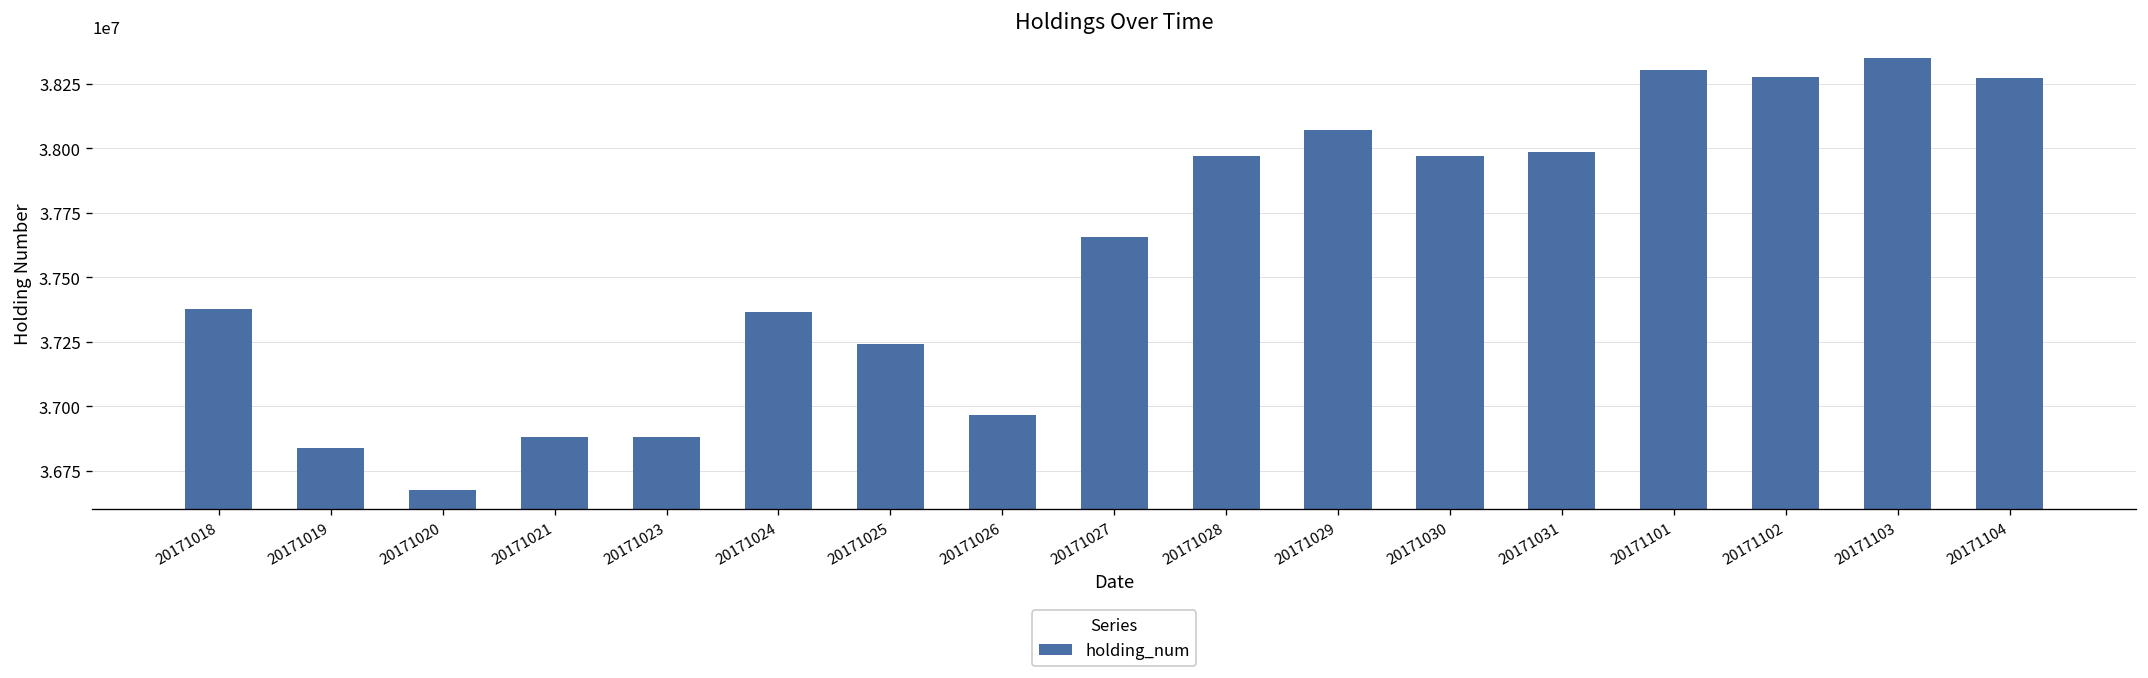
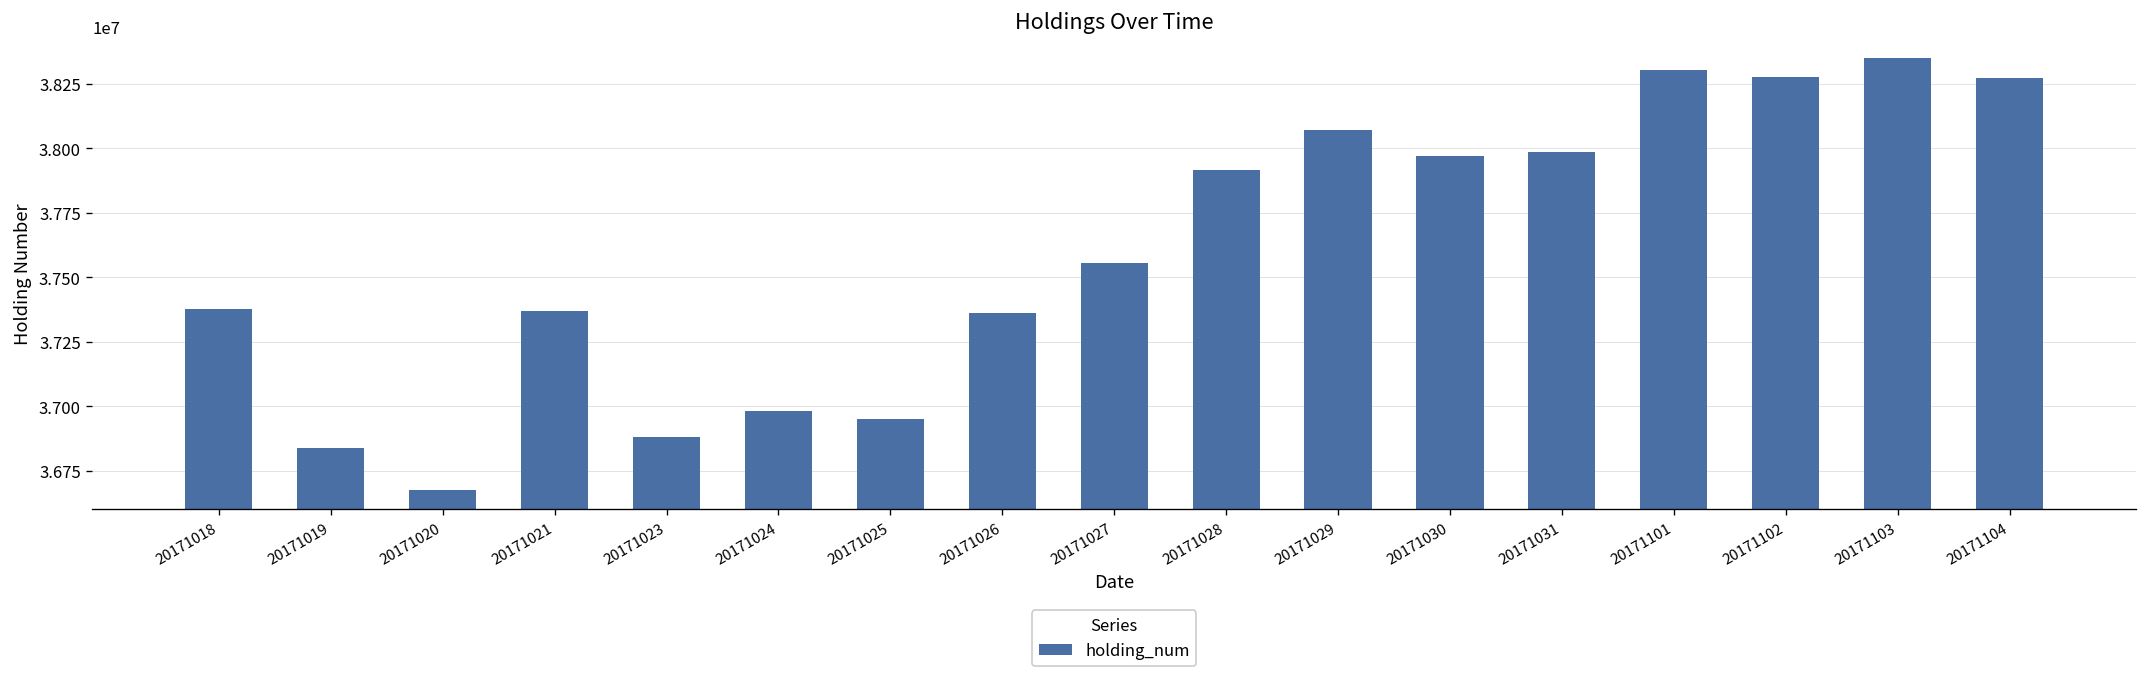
  {
    "20171018": 37380000,
    "20171019": 36840000,
    "20171020": 36670000,
-   "20171021": 36880000,
+   "20171021": 37370000,
    "20171023": 36880000,
-   "20171024": 37370000,
-   "20171025": 37240000,
-   "20171026": 36970000,
-   "20171027": 37660000,
-   "20171028": 37970000,
+   "20171024": 36980000,
+   "20171025": 36950000,
+   "20171026": 37360000,
+   "20171027": 37560000,
+   "20171028": 37920000,
    "20171029": 38070000,
    "20171030": 37970000,
    "20171031": 37990000,
    "20171101": 38310000,
    "20171102": 38280000,
    "20171103": 38350000,
    "20171104": 38270000
  }
